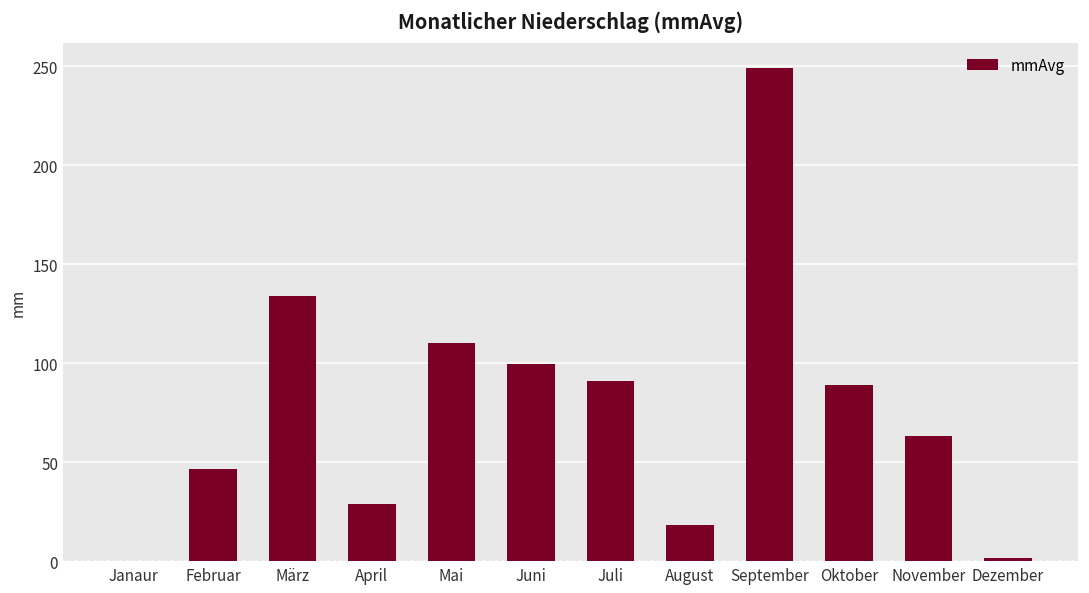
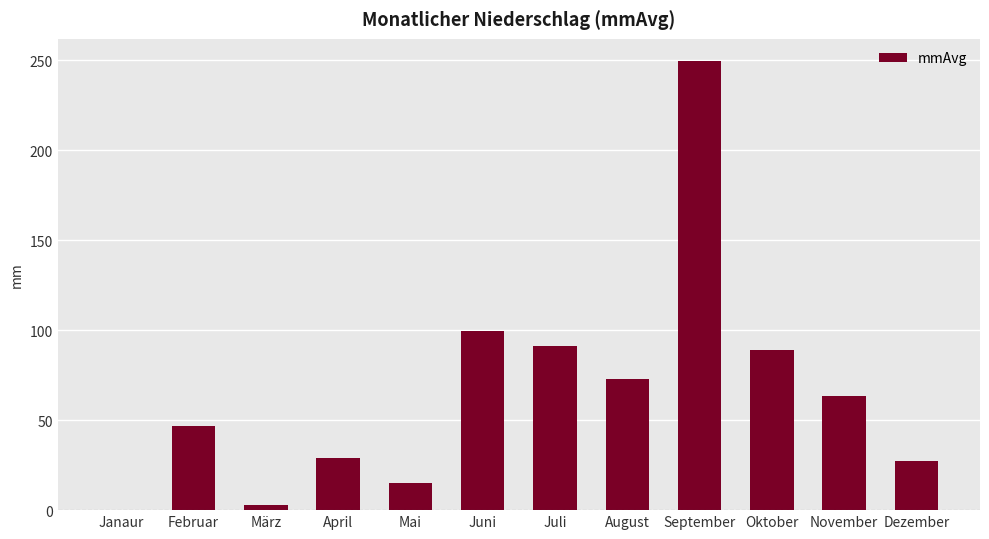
  {
    "Janaur": 0,
    "Februar": 47,
-   "März": 134,
+   "März": 3,
    "April": 29,
-   "Mai": 110,
+   "Mai": 15,
    "Juni": 100,
    "Juli": 91,
-   "August": 19,
+   "August": 73,
    "September": 249,
    "Oktober": 89,
    "November": 63,
-   "Dezember": 1
+   "Dezember": 27
  }
